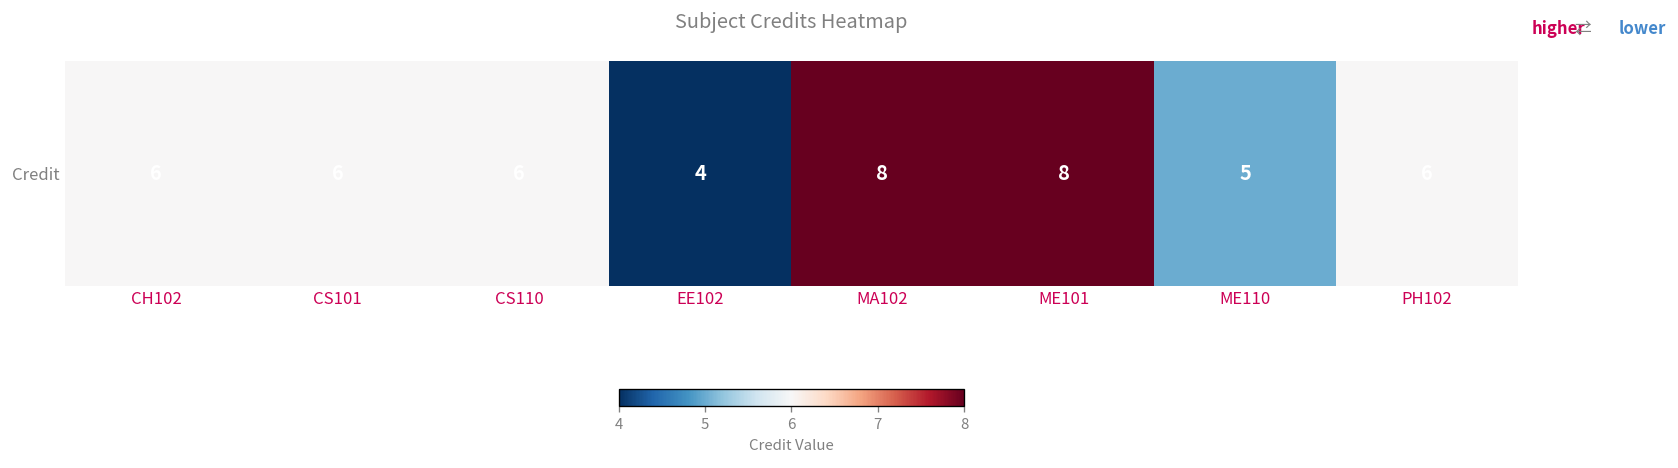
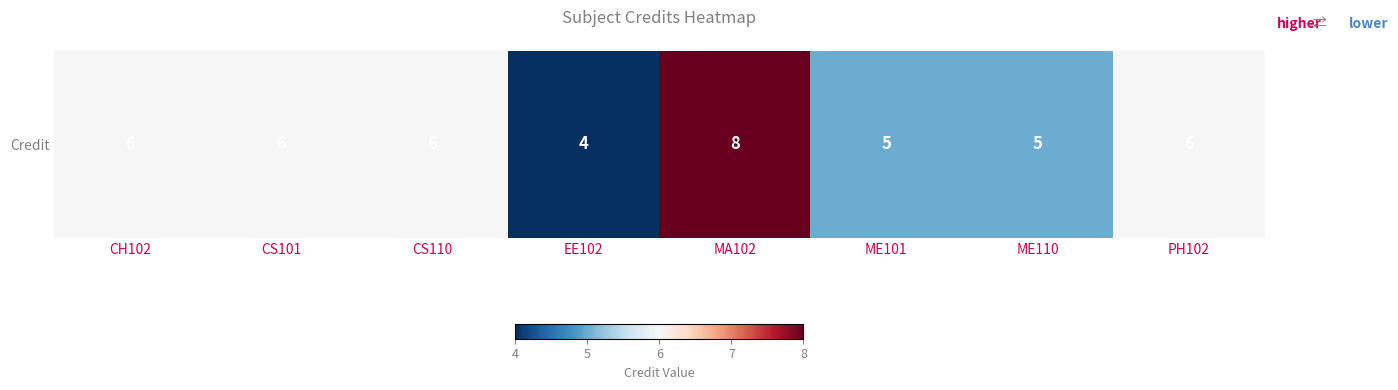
  {
    "Credit": {
      "EE102": 4,
      "MA102": 8,
-     "ME101": 8,
+     "ME101": 5,
      "ME110": 5
    }
  }
